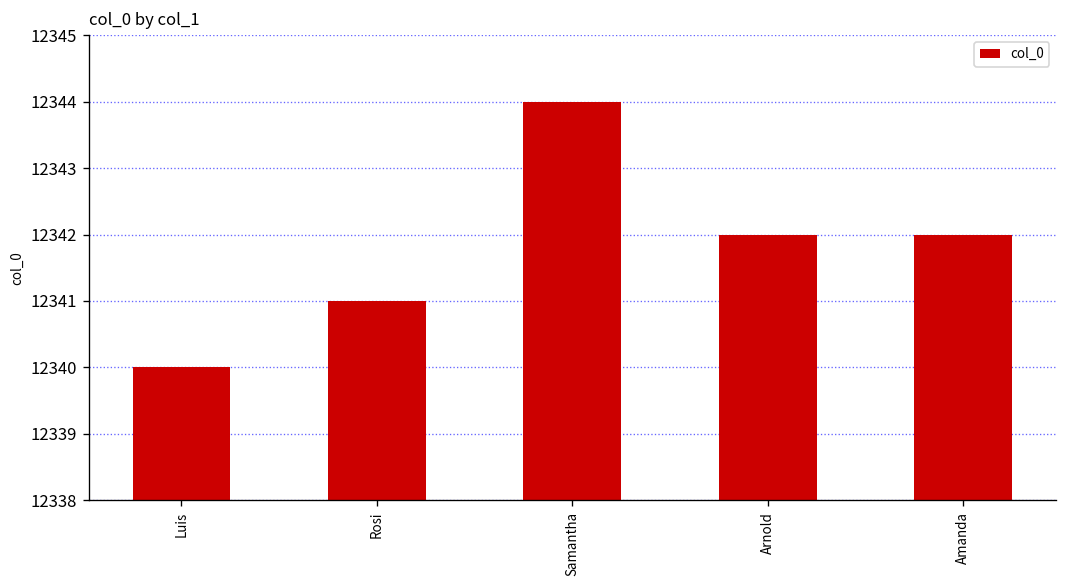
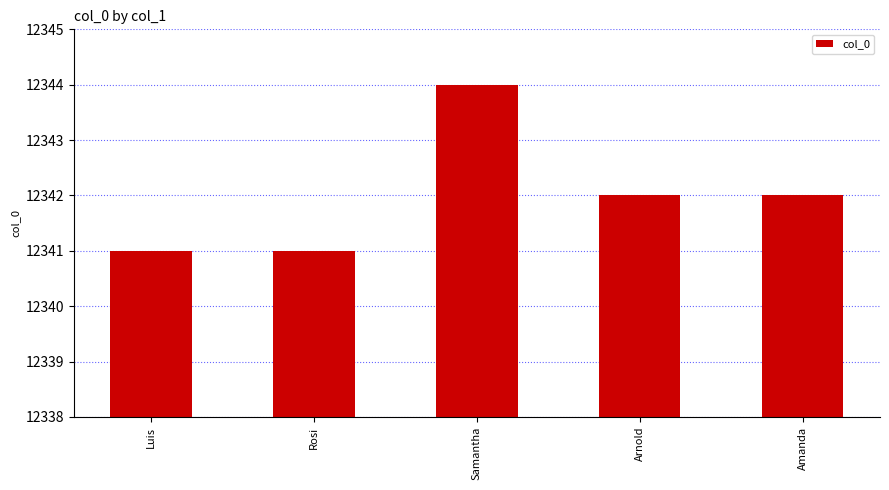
  {
-   "Luis": 12340,
+   "Luis": 12341,
    "Rosi": 12341,
    "Samantha": 12344,
    "Arnold": 12342,
    "Amanda": 12342
  }
